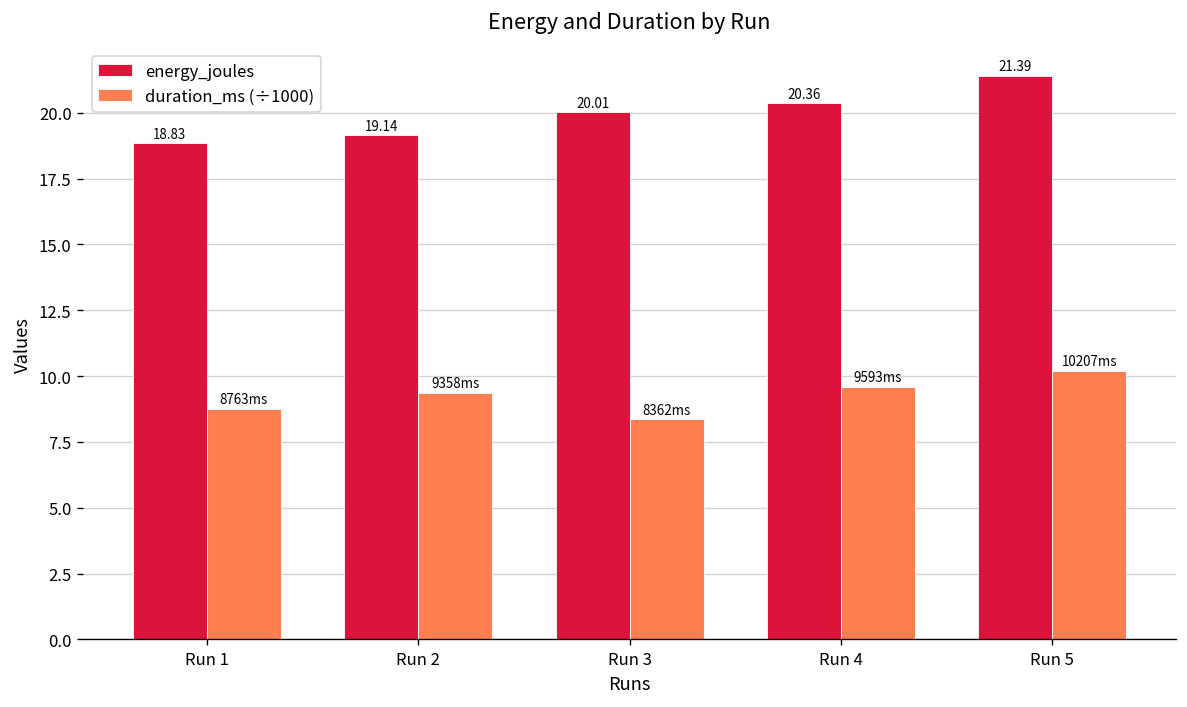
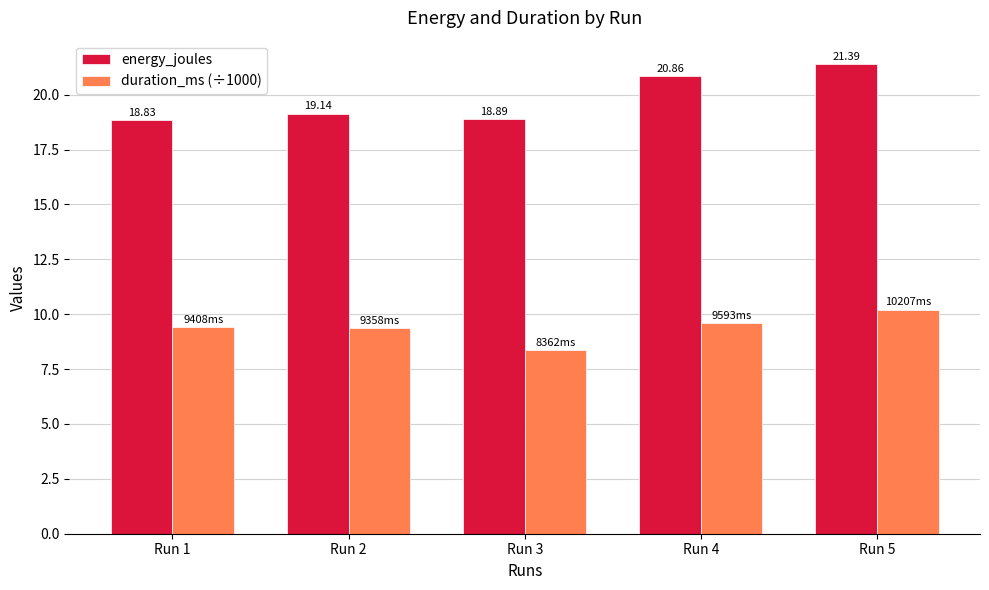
  {
    "energy_joules": {
      "Run 1": 18.83,
      "Run 2": 19.14,
-     "Run 3": 20.01,
-     "Run 4": 20.36,
+     "Run 3": 18.89,
+     "Run 4": 20.86,
      "Run 5": 21.39
    },
    "duration_ms (÷1000)": {
-     "Run 1": 8763
+     "Run 1": 9408
    }
  }
